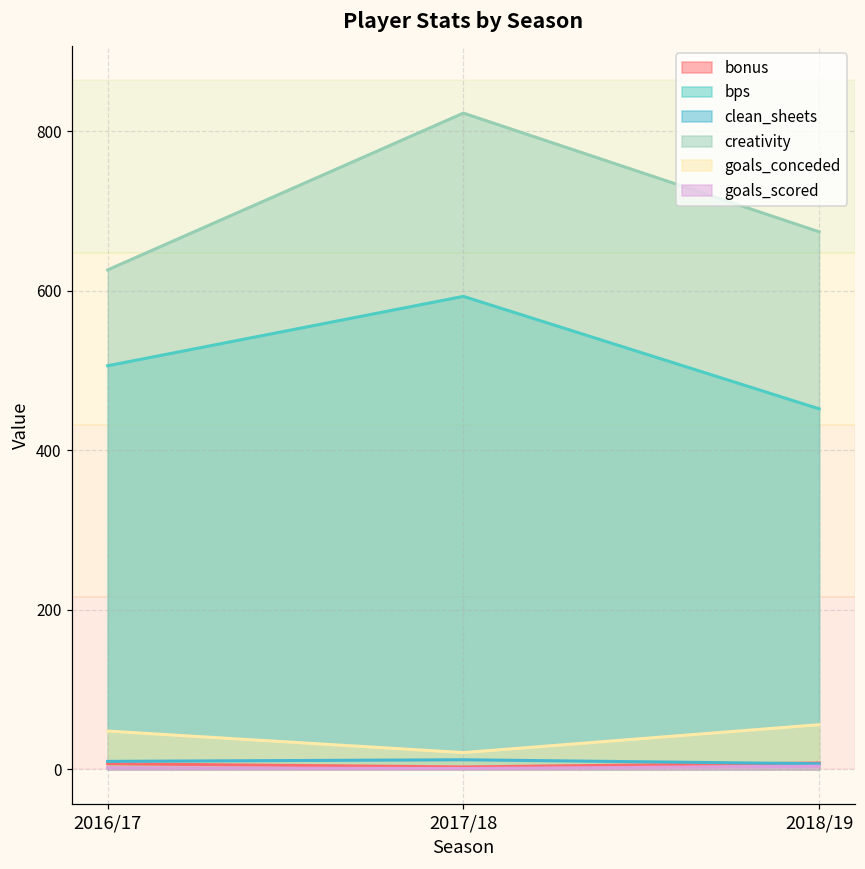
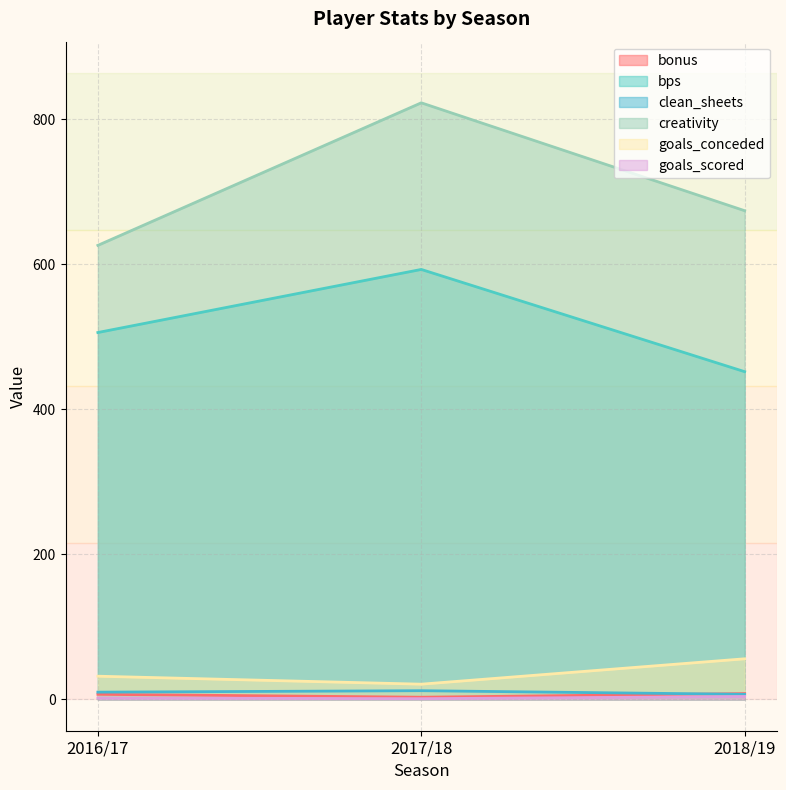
  {
    "goals_conceded": {
-     "2016/17": 50,
+     "2016/17": 30,
      "2017/18": 20,
      "2018/19": 60
    },
    "goals_scored": {
      "2016/17": 0
    }
  }
